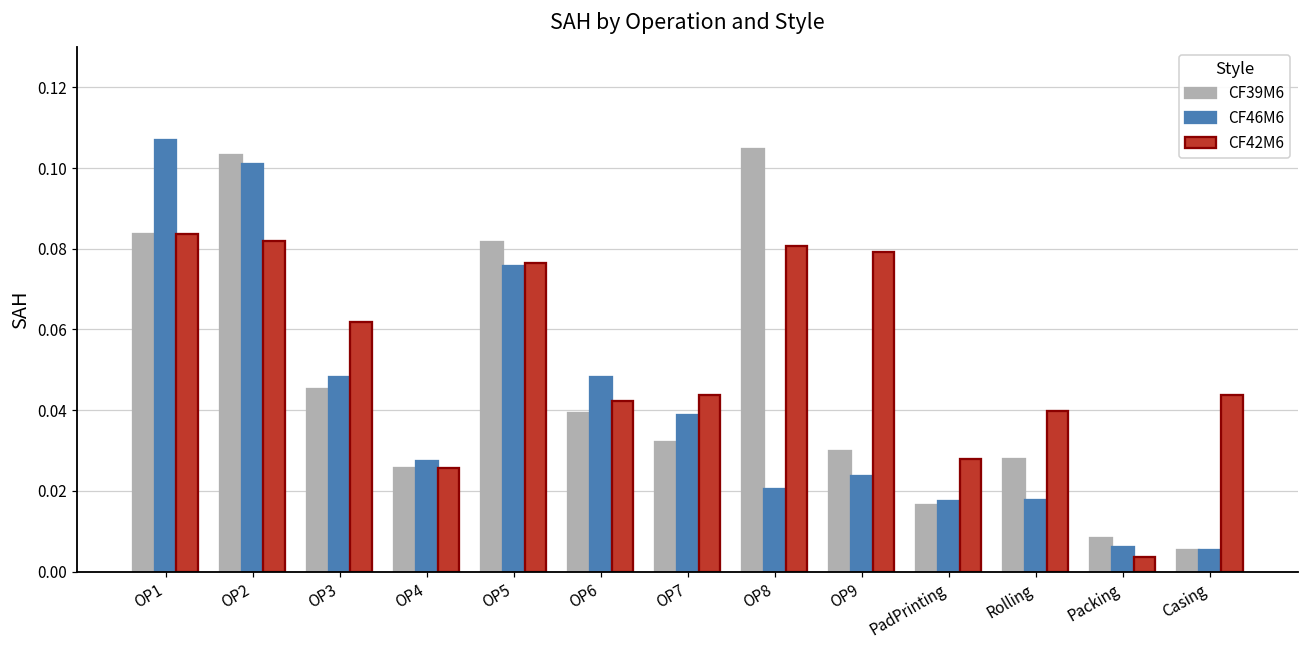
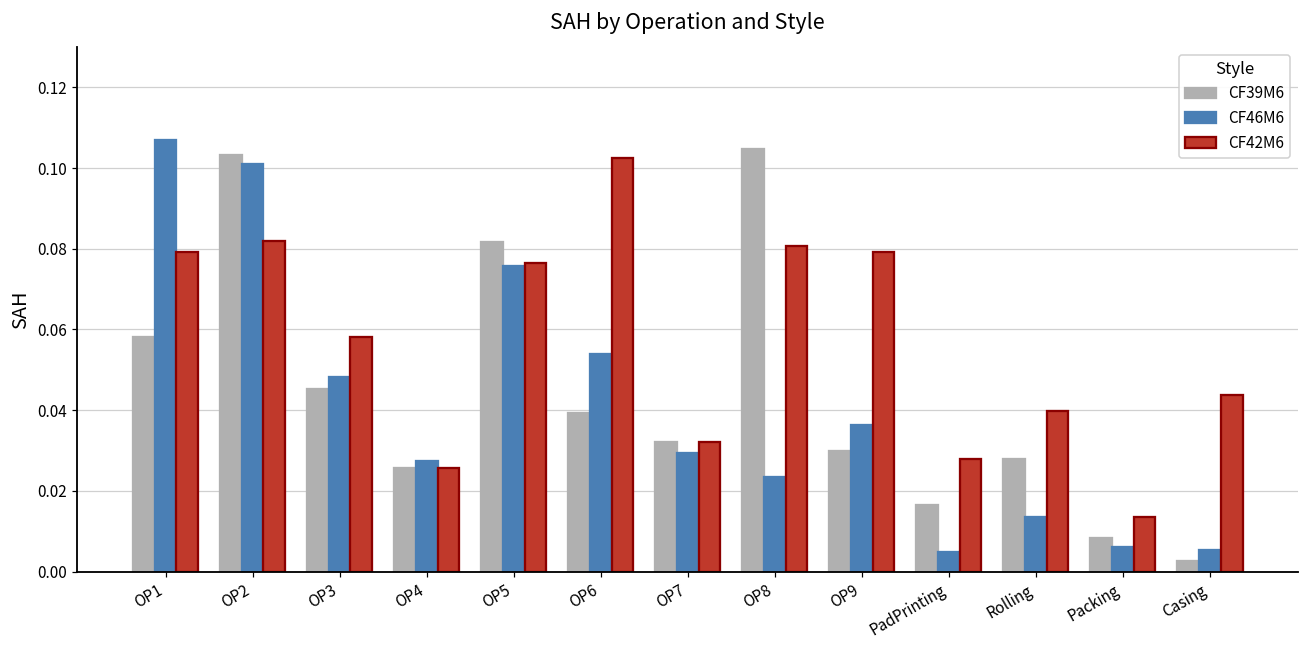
  {
    "CF39M6": {
-     "OP1": 0.084,
+     "OP1": 0.058,
      "OP2": 0.103,
      "OP3": 0.045,
      "OP4": 0.026,
      "OP5": 0.082,
      "OP6": 0.039,
      "OP7": 0.032,
      "OP8": 0.105,
      "OP9": 0.030,
      "PadPrinting": 0.017,
      "Rolling": 0.028,
      "Packing": 0.008,
-     "Casing": 0.005
+     "Casing": 0.003
    },
    "CF46M6": {
      "OP1": 0.107,
      "OP2": 0.101,
      "OP3": 0.048,
      "OP4": 0.027,
      "OP5": 0.076,
-     "OP6": 0.048,
-     "OP7": 0.039,
-     "OP8": 0.020,
-     "OP9": 0.024,
-     "PadPrinting": 0.017,
-     "Rolling": 0.018,
+     "OP6": 0.054,
+     "OP7": 0.029,
+     "OP8": 0.023,
+     "OP9": 0.036,
+     "PadPrinting": 0.005,
+     "Rolling": 0.014,
      "Packing": 0.006,
      "Casing": 0.005
    },
    "CF42M6": {
-     "OP1": 0.084,
+     "OP1": 0.079,
      "OP2": 0.082,
-     "OP3": 0.062,
+     "OP3": 0.058,
      "OP4": 0.026,
      "OP5": 0.076,
-     "OP6": 0.042,
-     "OP7": 0.044,
+     "OP6": 0.103,
+     "OP7": 0.032,
      "OP8": 0.081,
      "OP9": 0.079,
      "PadPrinting": 0.028,
      "Rolling": 0.040,
-     "Packing": 0.004,
+     "Packing": 0.014,
      "Casing": 0.044
    }
  }
